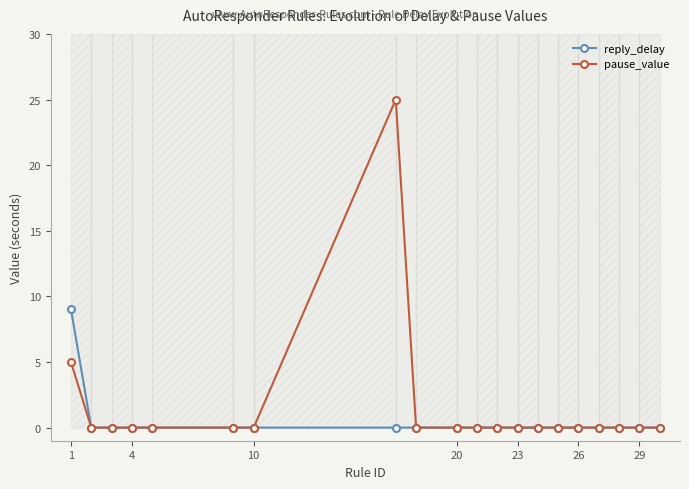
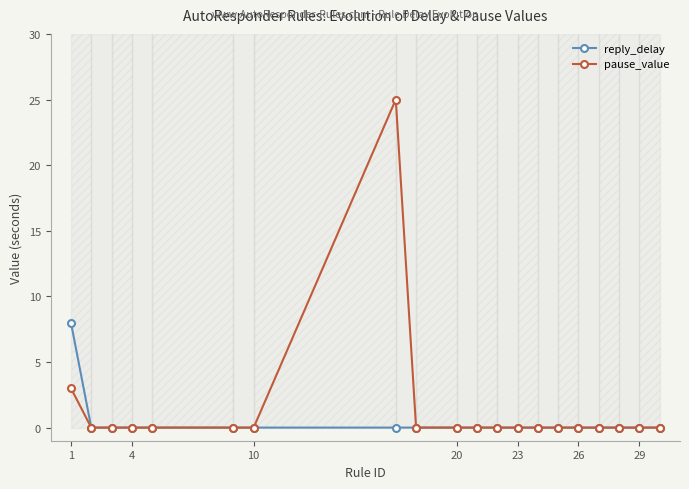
  {
    "reply_delay": {
-     "1": 9
+     "1": 8
    },
    "pause_value": {
-     "1": 5
+     "1": 3
    }
  }
